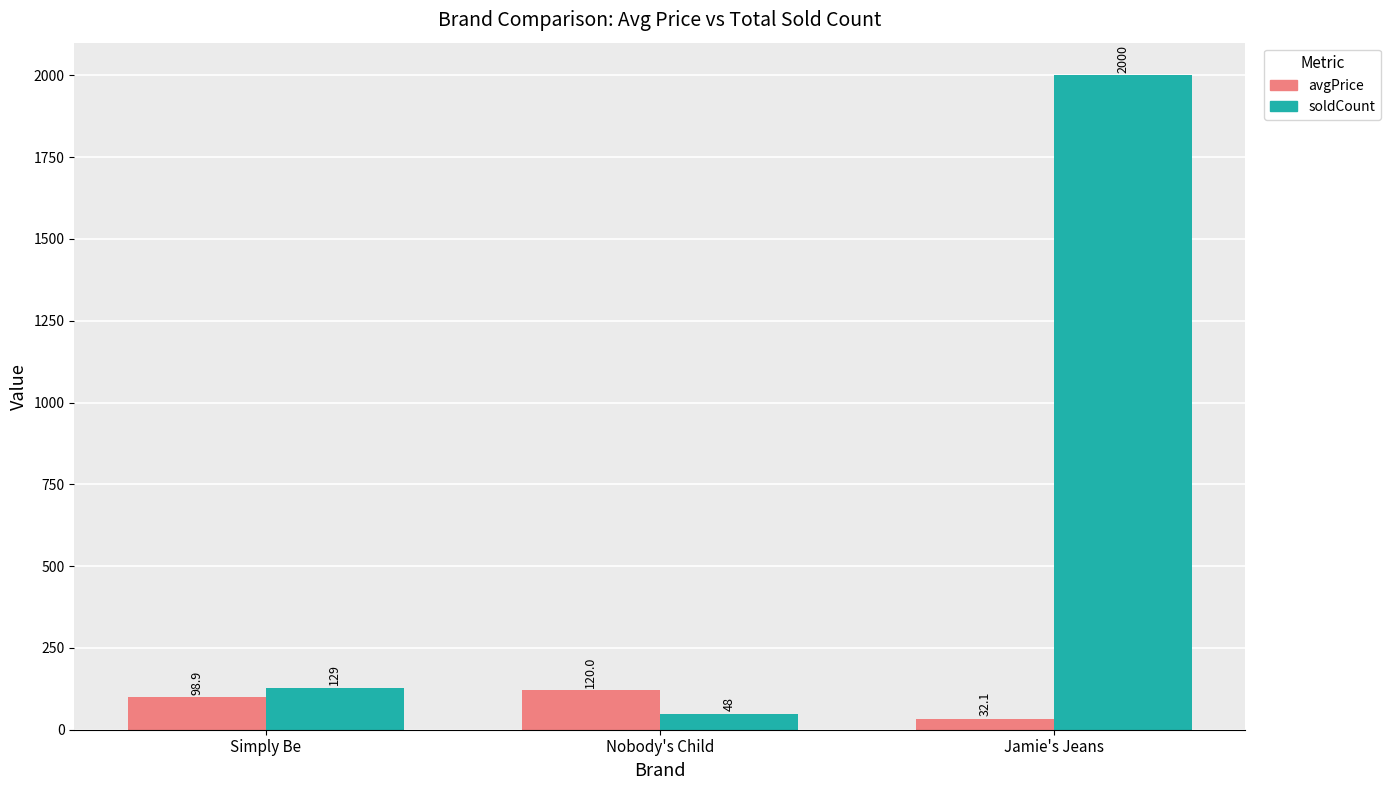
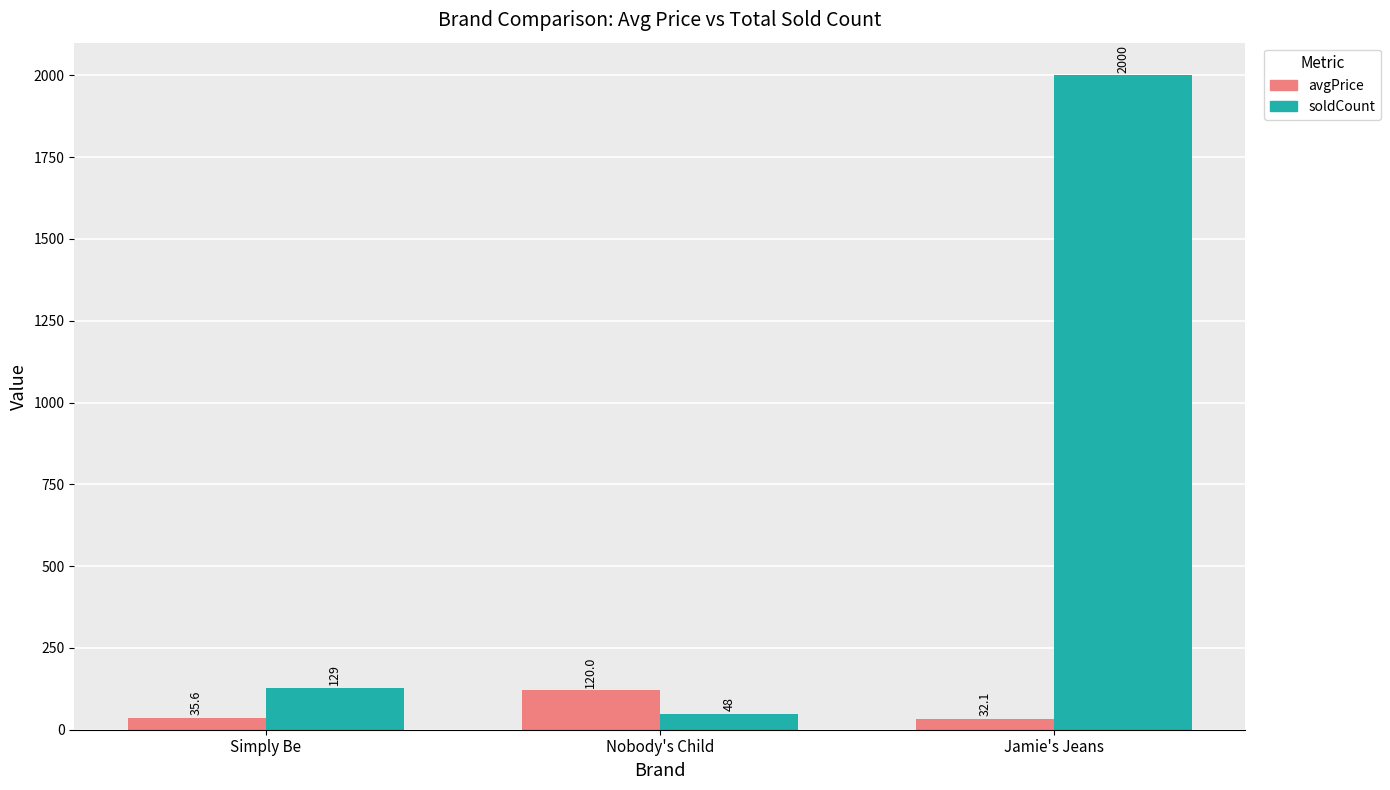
  {
    "avgPrice": {
-     "Simply Be": 98.9,
+     "Simply Be": 35.6,
      "Nobody's Child": 120.0,
      "Jamie's Jeans": 32.1
    },
    "soldCount": {
      "Simply Be": 129,
      "Nobody's Child": 48,
      "Jamie's Jeans": 2000
    }
  }
